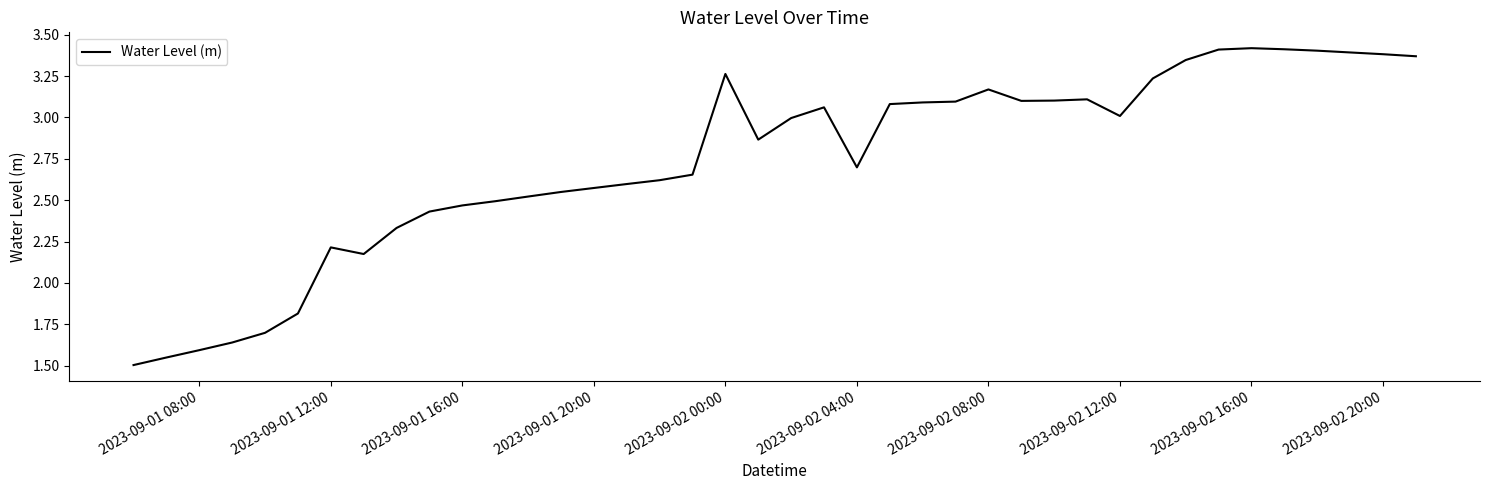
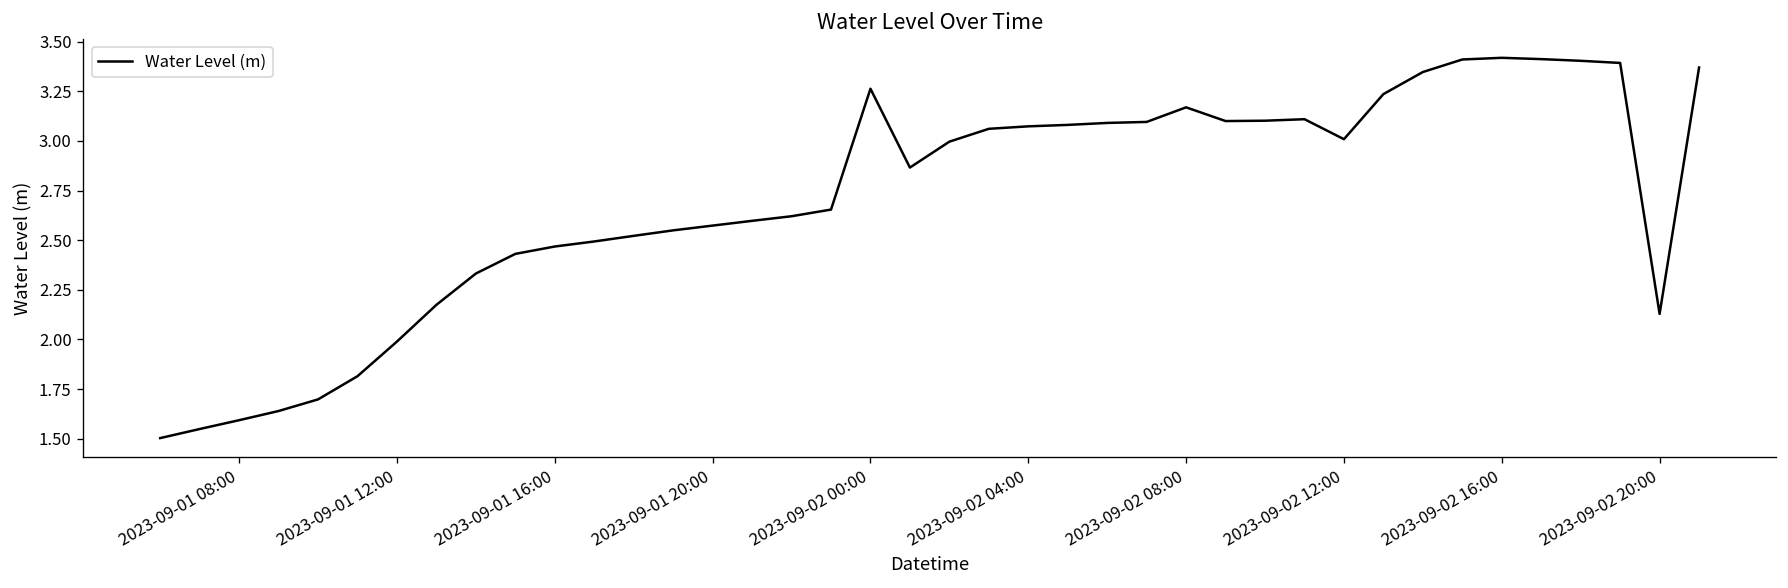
  {
    "2023-09-01 08:00": 1.59,
-   "2023-09-01 12:00": 2.21,
+   "2023-09-01 12:00": 1.99,
    "2023-09-01 16:00": 2.47,
    "2023-09-01 20:00": 2.57,
    "2023-09-02 00:00": 3.26,
-   "2023-09-02 04:00": 2.70,
+   "2023-09-02 04:00": 3.07,
    "2023-09-02 08:00": 3.17,
    "2023-09-02 12:00": 3.01,
    "2023-09-02 16:00": 3.42,
-   "2023-09-02 20:00": 3.38
+   "2023-09-02 20:00": 2.13
  }
